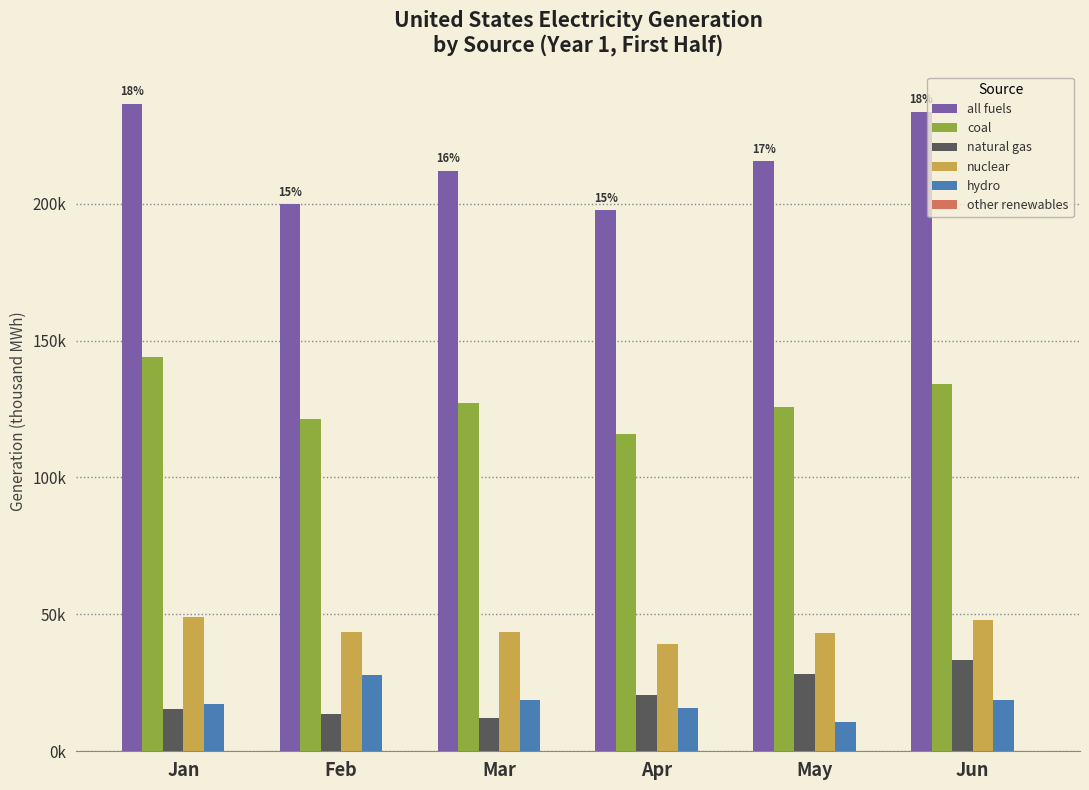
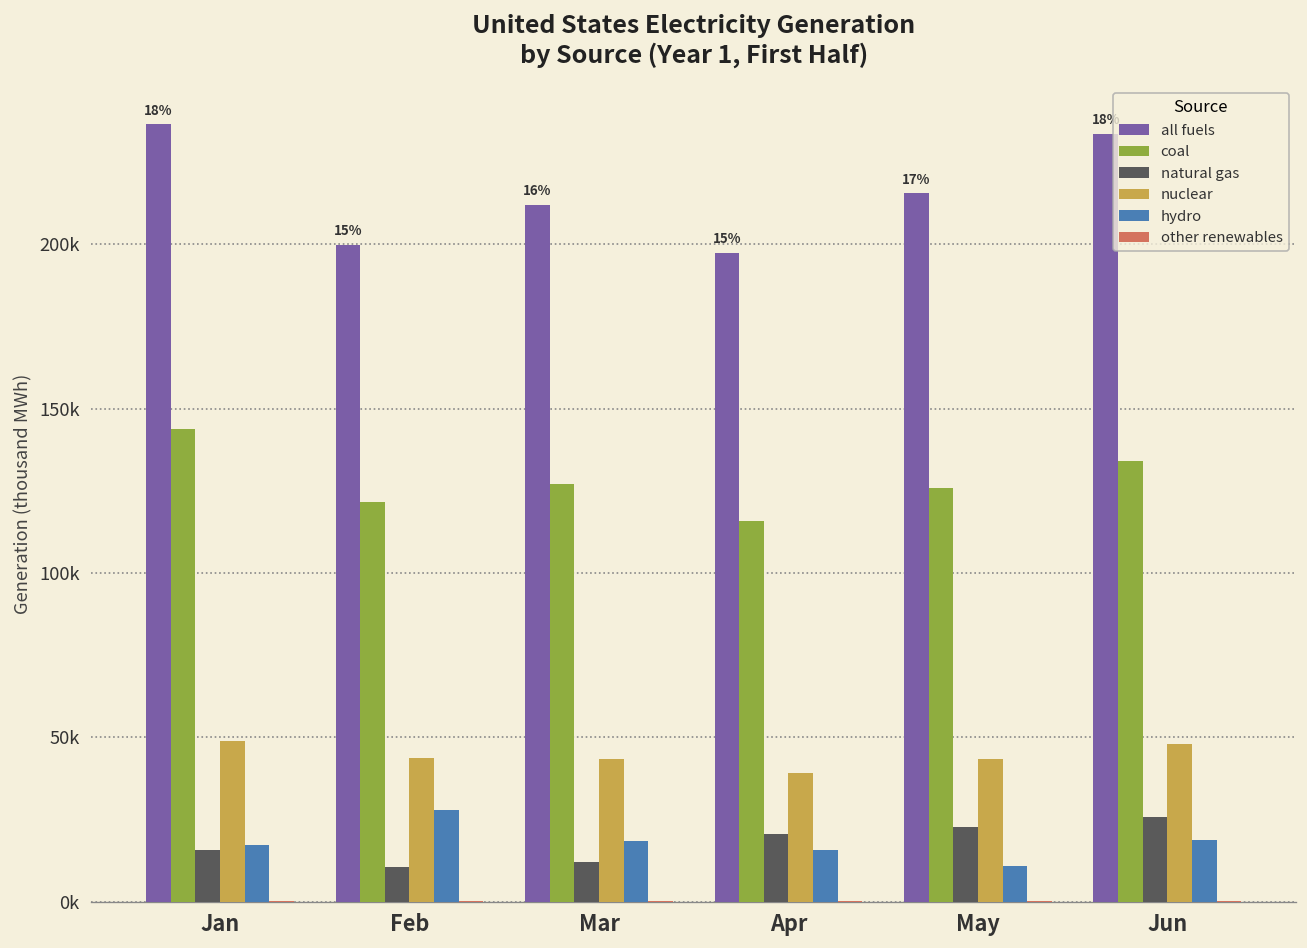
  {
    "natural gas": {
      "Jan": 16000,
-     "Feb": 14000,
+     "Feb": 10000,
      "Mar": 12000,
      "Apr": 21000,
-     "May": 28000,
-     "Jun": 33000
+     "May": 23000,
+     "Jun": 26000
    },
    "hydro": {
      "Jan": 17000,
      "Feb": 28000,
      "Mar": 19000,
      "Apr": 16000,
      "May": 11000,
      "Jun": 19000
    }
  }
